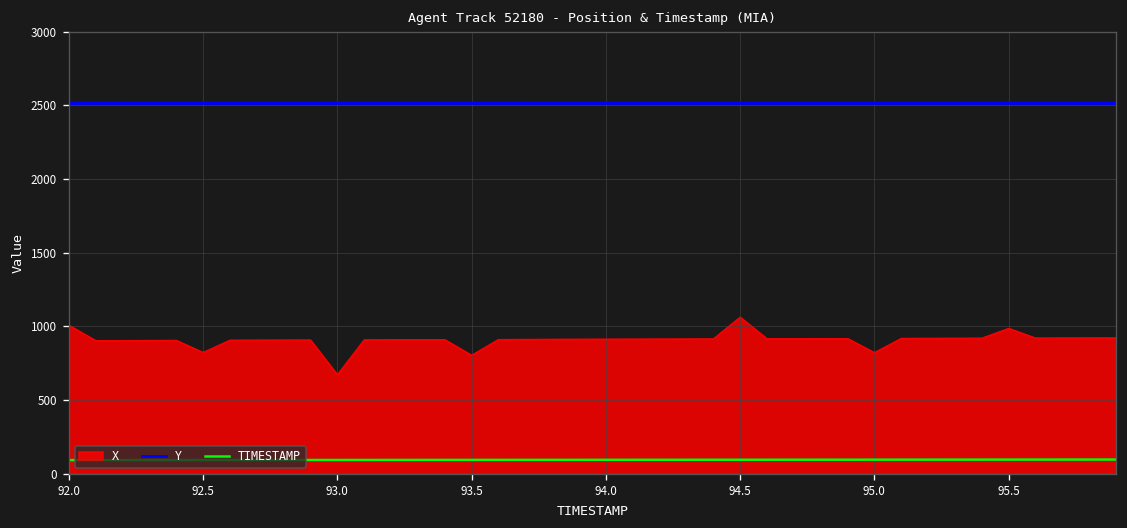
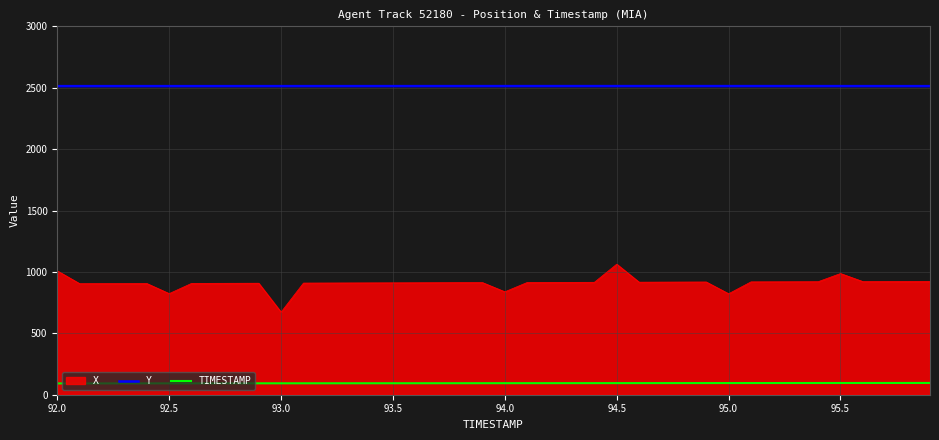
  {
    "X": {
      "92.0": 1010,
      "92.5": 820,
      "93.0": 670,
-     "93.5": 800,
-     "94.0": 910,
+     "93.5": 910,
+     "94.0": 840,
      "94.5": 1060,
      "95.0": 820,
      "95.5": 990
    },
    "Y": {
      "92.0": 2510,
      "92.5": 2510,
      "93.0": 2510,
      "93.5": 2510,
      "94.0": 2510,
      "94.5": 2510,
      "95.0": 2510,
      "95.5": 2510
    },
    "TIMESTAMP": {
      "92.0": 90,
      "93.0": 90,
      "93.5": 90,
      "94.0": 90,
      "94.5": 90,
      "95.0": 100,
      "95.5": 100
    }
  }
